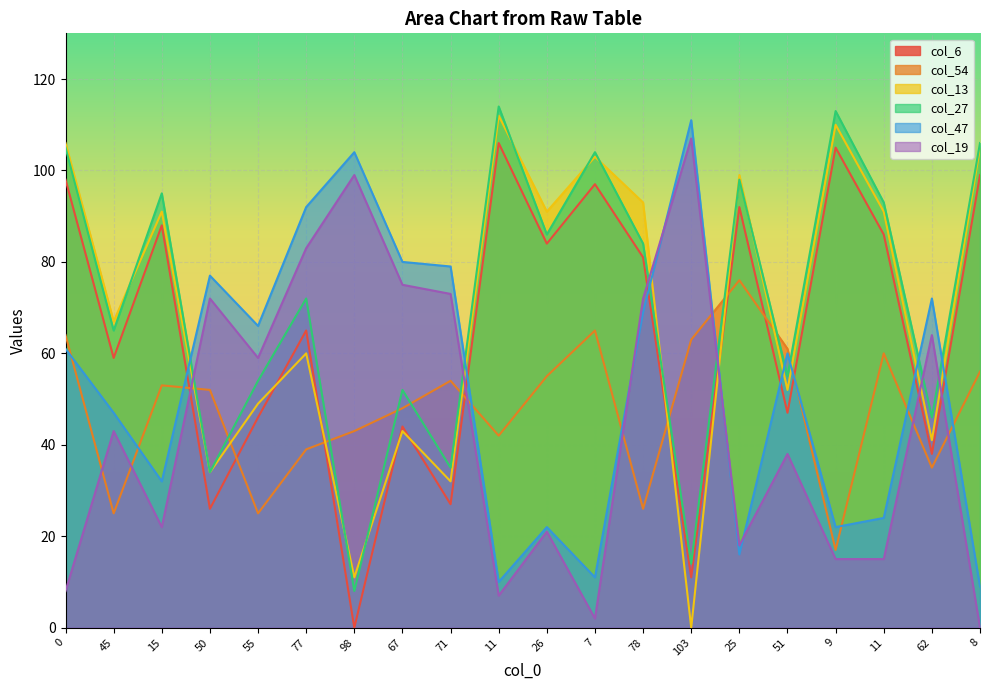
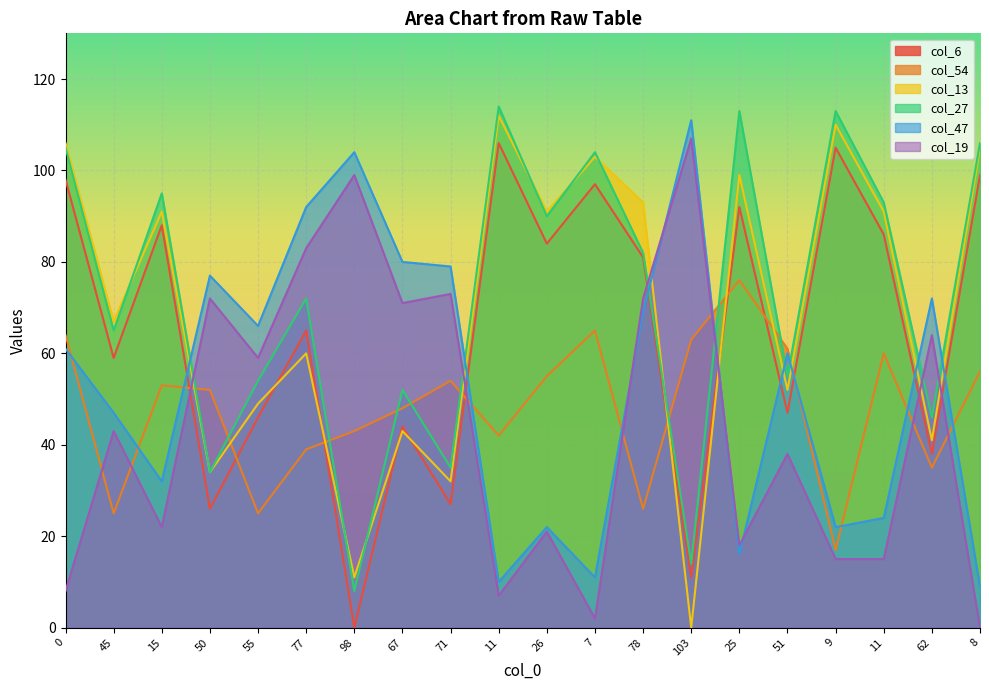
  {
    "col_13": {
      "0": 106,
      "45": 67,
      "15": 91,
      "55": 49,
      "77": 60,
      "98": 11,
      "67": 43,
      "71": 32,
      "26": 91,
      "7": 103,
      "78": 93,
      "103": 0,
      "25": 99,
      "51": 52,
      "9": 110,
      "62": 41,
      "8": 105
    },
    "col_27": {
      "0": 105,
      "45": 65,
      "15": 95,
      "55": 54,
      "77": 72,
      "98": 8,
      "67": 52,
      "71": 35,
-     "26": 86,
+     "26": 90,
      "7": 104,
-     "78": 84,
+     "78": 82,
      "103": 14,
-     "25": 98,
+     "25": 113,
      "51": 55,
      "9": 113,
      "62": 46,
      "8": 106
    },
    "col_47": {
      "0": 61,
      "45": 47,
      "15": 32,
      "50": 77,
      "55": 66,
      "77": 92,
      "98": 104,
      "67": 80,
      "71": 79,
      "26": 22,
      "7": 11,
      "78": 69,
      "103": 111,
      "25": 16,
      "51": 60,
      "9": 22,
      "62": 72,
      "8": 9
    },
    "col_19": {
      "0": 8,
      "45": 43,
      "15": 22,
      "50": 72,
      "55": 59,
      "77": 83,
      "98": 99,
-     "67": 75,
+     "67": 71,
      "71": 73,
      "26": 21,
      "7": 2,
      "78": 72,
      "103": 107,
      "25": 18,
      "51": 38,
      "9": 15,
      "62": 64,
      "8": 0
    }
  }
